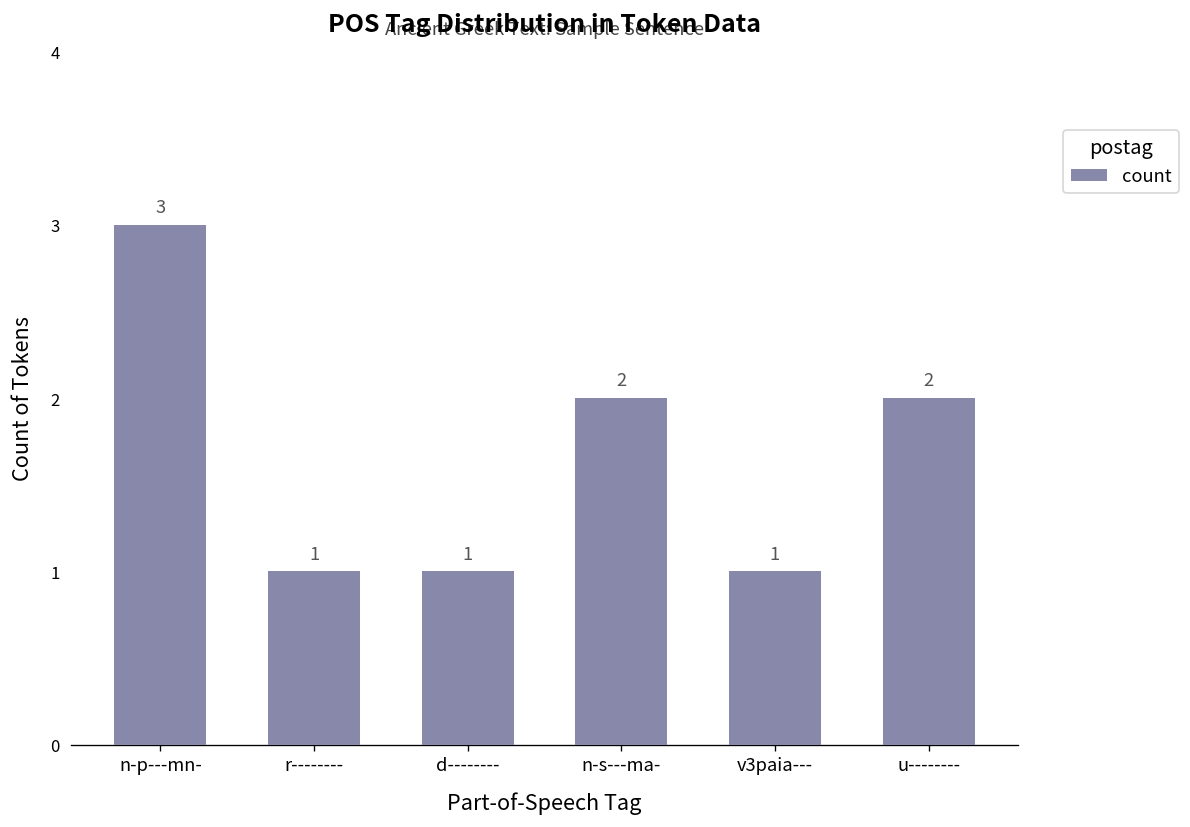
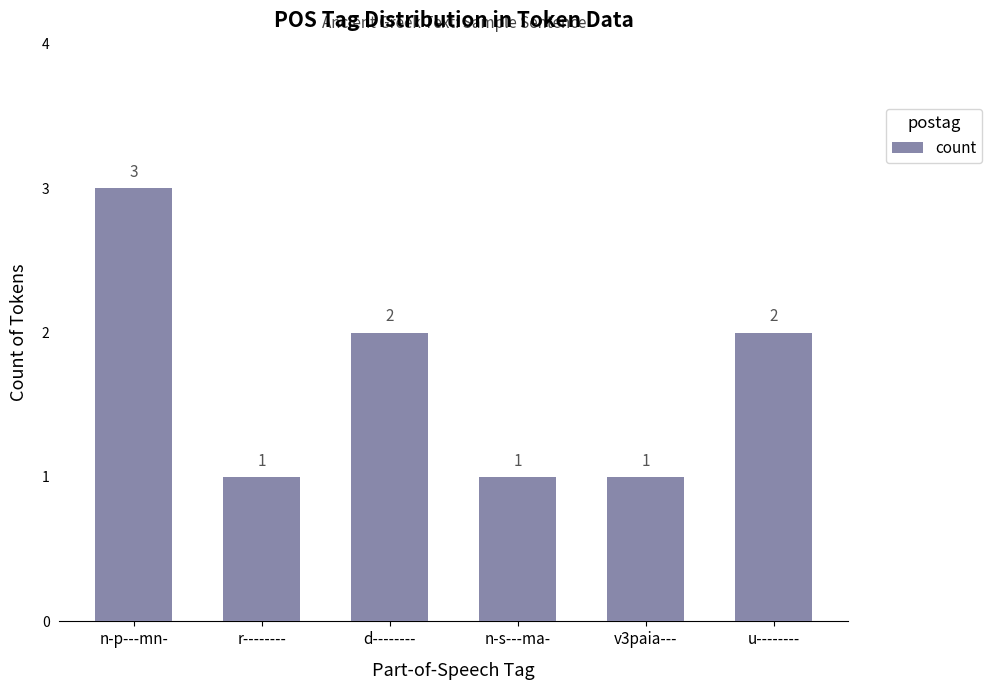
  {
    "n-p---mn-": 3,
    "r--------": 1,
-   "d--------": 1,
-   "n-s---ma-": 2,
+   "d--------": 2,
+   "n-s---ma-": 1,
    "v3paia---": 1,
    "u--------": 2
  }
